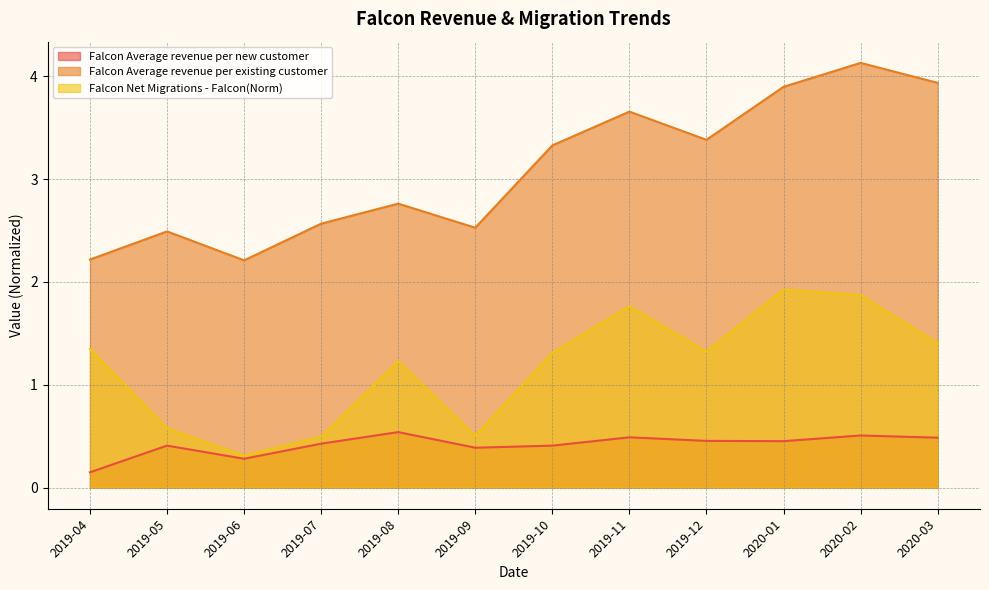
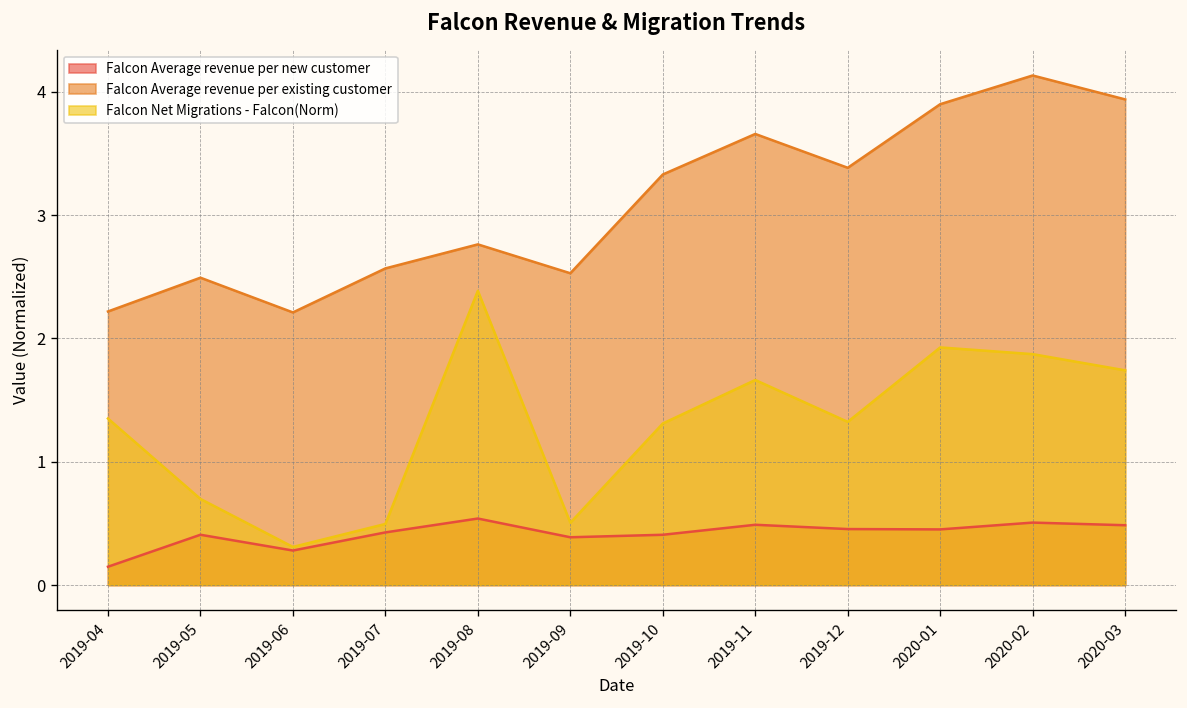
  {
    "Falcon Net Migrations - Falcon(Norm)": {
      "2019-04": 1.35,
-     "2019-05": 0.58,
+     "2019-05": 0.70,
      "2019-06": 0.31,
      "2019-07": 0.50,
-     "2019-08": 1.23,
+     "2019-08": 2.39,
      "2019-09": 0.50,
      "2019-10": 1.31,
-     "2019-11": 1.76,
+     "2019-11": 1.66,
      "2019-12": 1.32,
      "2020-01": 1.93,
      "2020-02": 1.87,
-     "2020-03": 1.40
+     "2020-03": 1.74
    }
  }
